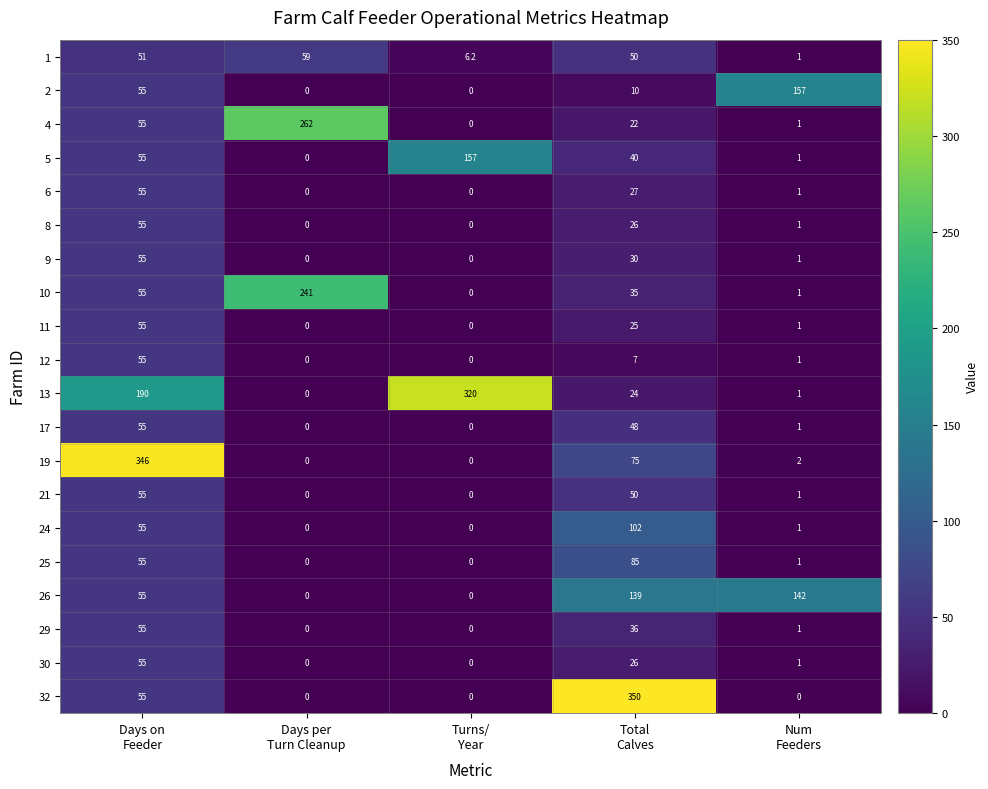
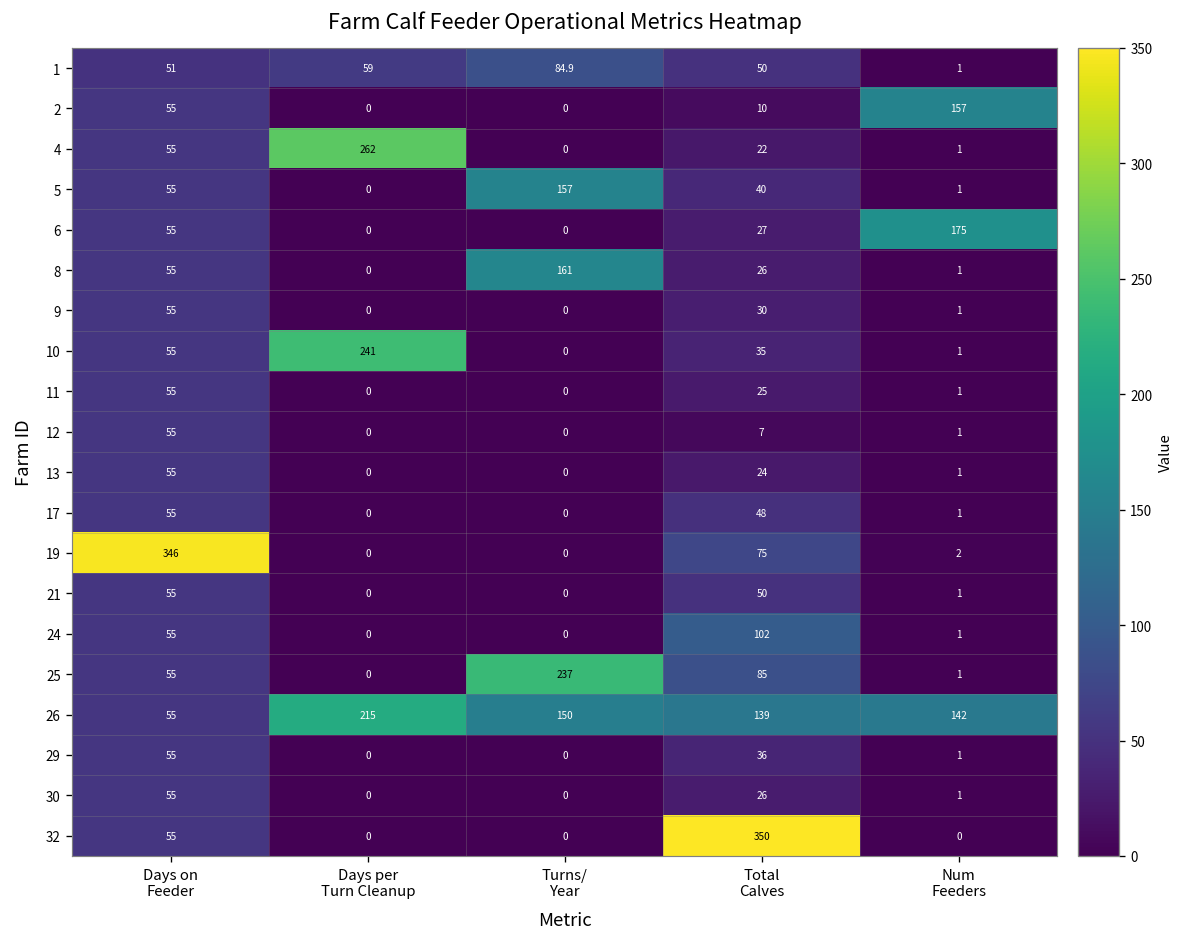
  {
    "1": {
      "Days on Feeder": 51,
      "Days per Turn Cleanup": 59,
-     "Turns/ Year": 6.2,
+     "Turns/ Year": 84.9,
      "Total Calves": 50,
      "Num Feeders": 1
    },
    "2": {
      "Days on Feeder": 55,
      "Days per Turn Cleanup": 0,
      "Turns/ Year": 0,
      "Total Calves": 10,
      "Num Feeders": 157
    },
    "4": {
      "Days on Feeder": 55,
      "Days per Turn Cleanup": 262,
      "Turns/ Year": 0,
      "Total Calves": 22,
      "Num Feeders": 1
    },
    "5": {
      "Days on Feeder": 55,
      "Days per Turn Cleanup": 0,
      "Turns/ Year": 157,
      "Total Calves": 40,
      "Num Feeders": 1
    },
    "6": {
      "Days on Feeder": 55,
      "Days per Turn Cleanup": 0,
      "Turns/ Year": 0,
      "Total Calves": 27,
-     "Num Feeders": 1
+     "Num Feeders": 175
    },
    "8": {
      "Days on Feeder": 55,
      "Days per Turn Cleanup": 0,
-     "Turns/ Year": 0,
+     "Turns/ Year": 161,
      "Total Calves": 26,
      "Num Feeders": 1
    },
    "9": {
      "Days on Feeder": 55,
      "Days per Turn Cleanup": 0,
      "Turns/ Year": 0,
      "Total Calves": 30,
      "Num Feeders": 1
    },
    "10": {
      "Days on Feeder": 55,
      "Days per Turn Cleanup": 241,
      "Turns/ Year": 0,
      "Total Calves": 35,
      "Num Feeders": 1
    },
    "11": {
      "Days on Feeder": 55,
      "Days per Turn Cleanup": 0,
      "Turns/ Year": 0,
      "Total Calves": 25,
      "Num Feeders": 1
    },
    "12": {
      "Days on Feeder": 55,
      "Days per Turn Cleanup": 0,
      "Turns/ Year": 0,
      "Total Calves": 7,
      "Num Feeders": 1
    },
    "13": {
-     "Days on Feeder": 190,
+     "Days on Feeder": 55,
      "Days per Turn Cleanup": 0,
-     "Turns/ Year": 320,
+     "Turns/ Year": 0,
      "Total Calves": 24,
      "Num Feeders": 1
    },
    "17": {
      "Days on Feeder": 55,
      "Days per Turn Cleanup": 0,
      "Turns/ Year": 0,
      "Total Calves": 48,
      "Num Feeders": 1
    },
    "19": {
      "Days on Feeder": 346,
      "Days per Turn Cleanup": 0,
      "Turns/ Year": 0,
      "Total Calves": 75,
      "Num Feeders": 2
    },
    "21": {
      "Days on Feeder": 55,
      "Days per Turn Cleanup": 0,
      "Turns/ Year": 0,
      "Total Calves": 50,
      "Num Feeders": 1
    },
    "24": {
      "Days on Feeder": 55,
      "Days per Turn Cleanup": 0,
      "Turns/ Year": 0,
      "Total Calves": 102,
      "Num Feeders": 1
    },
    "25": {
      "Days on Feeder": 55,
      "Days per Turn Cleanup": 0,
-     "Turns/ Year": 0,
+     "Turns/ Year": 237,
      "Total Calves": 85,
      "Num Feeders": 1
    },
    "26": {
      "Days on Feeder": 55,
-     "Days per Turn Cleanup": 0,
-     "Turns/ Year": 0,
+     "Days per Turn Cleanup": 215,
+     "Turns/ Year": 150,
      "Total Calves": 139,
      "Num Feeders": 142
    },
    "29": {
      "Days on Feeder": 55,
      "Days per Turn Cleanup": 0,
      "Turns/ Year": 0,
      "Total Calves": 36,
      "Num Feeders": 1
    },
    "30": {
      "Days on Feeder": 55,
      "Days per Turn Cleanup": 0,
      "Turns/ Year": 0,
      "Total Calves": 26,
      "Num Feeders": 1
    },
    "32": {
      "Days on Feeder": 55,
      "Days per Turn Cleanup": 0,
      "Turns/ Year": 0,
      "Total Calves": 350,
      "Num Feeders": 0
    }
  }
